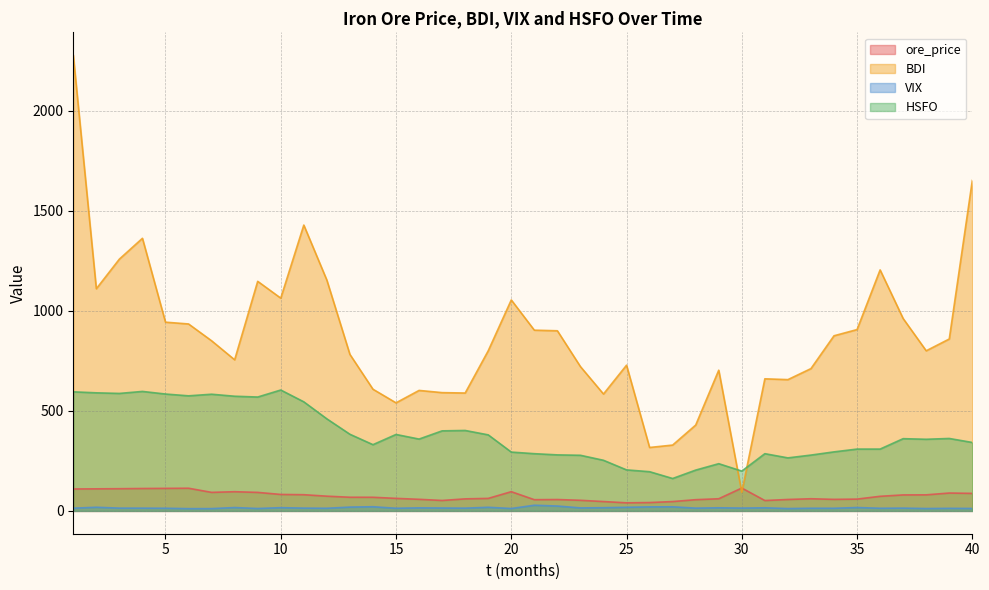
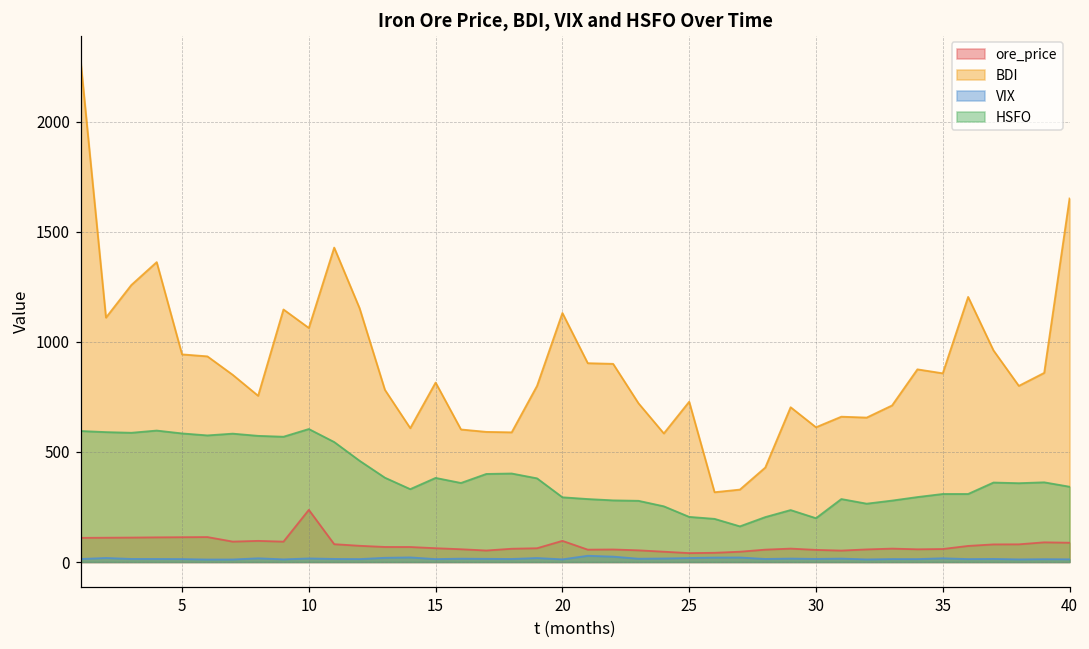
  {
    "ore_price": {
      "5": 110,
-     "10": 80,
+     "10": 240,
      "15": 60,
      "20": 100,
      "25": 40,
-     "30": 110,
+     "30": 60,
      "35": 60,
      "40": 90
    },
    "BDI": {
      "5": 940,
      "10": 1060,
-     "15": 540,
-     "20": 1050,
+     "15": 820,
+     "20": 1130,
      "25": 730,
-     "30": 90,
-     "35": 910,
+     "30": 610,
+     "35": 860,
      "40": 1650
    },
    "VIX": {
      "5": 10,
      "10": 20,
      "15": 10,
      "20": 10,
      "25": 20,
      "30": 10,
      "35": 20,
      "40": 10
    },
    "HSFO": {
      "5": 580,
      "10": 600,
      "15": 380,
      "20": 290,
      "25": 210,
      "30": 200,
      "35": 310,
      "40": 340
    }
  }
